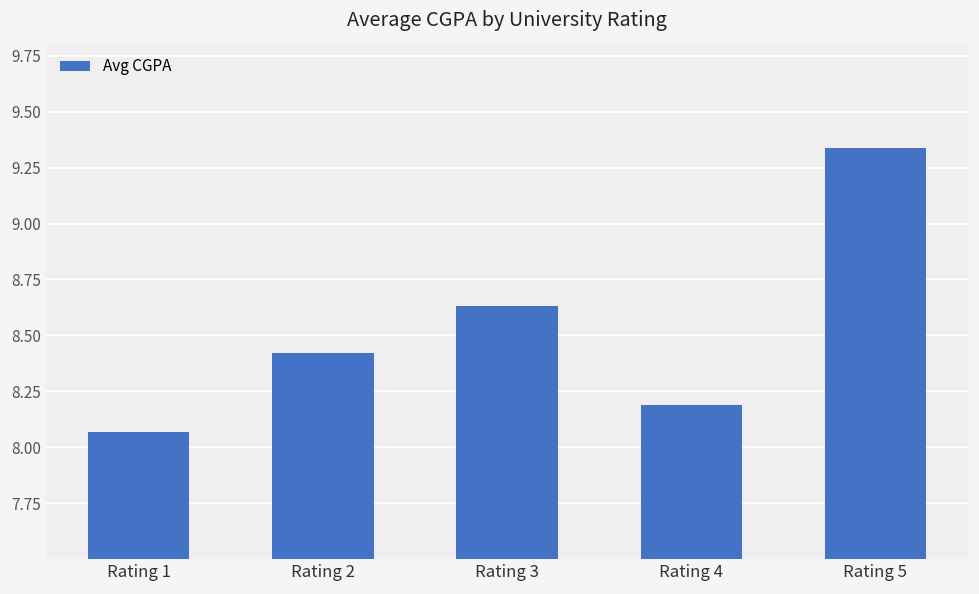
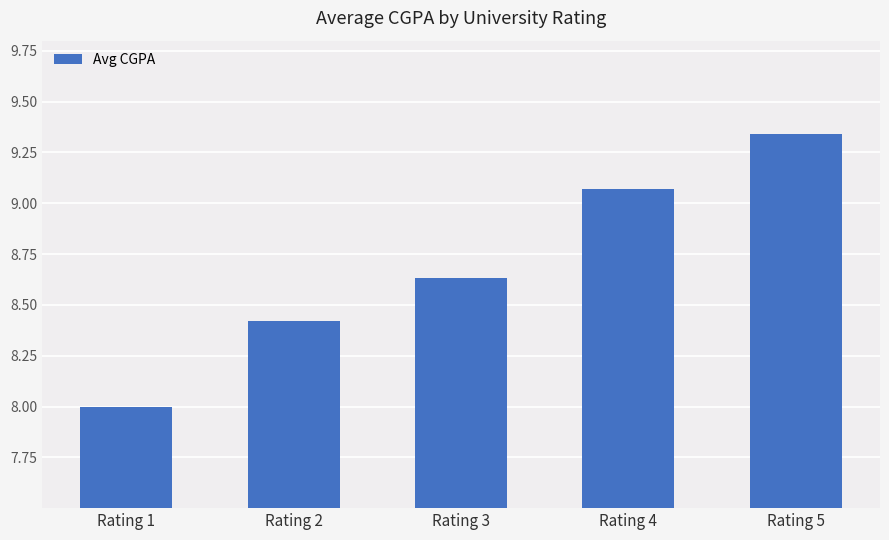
  {
-   "Rating 1": 8.07,
+   "Rating 1": 8.00,
    "Rating 2": 8.42,
    "Rating 3": 8.63,
-   "Rating 4": 8.19,
+   "Rating 4": 9.07,
    "Rating 5": 9.34
  }
